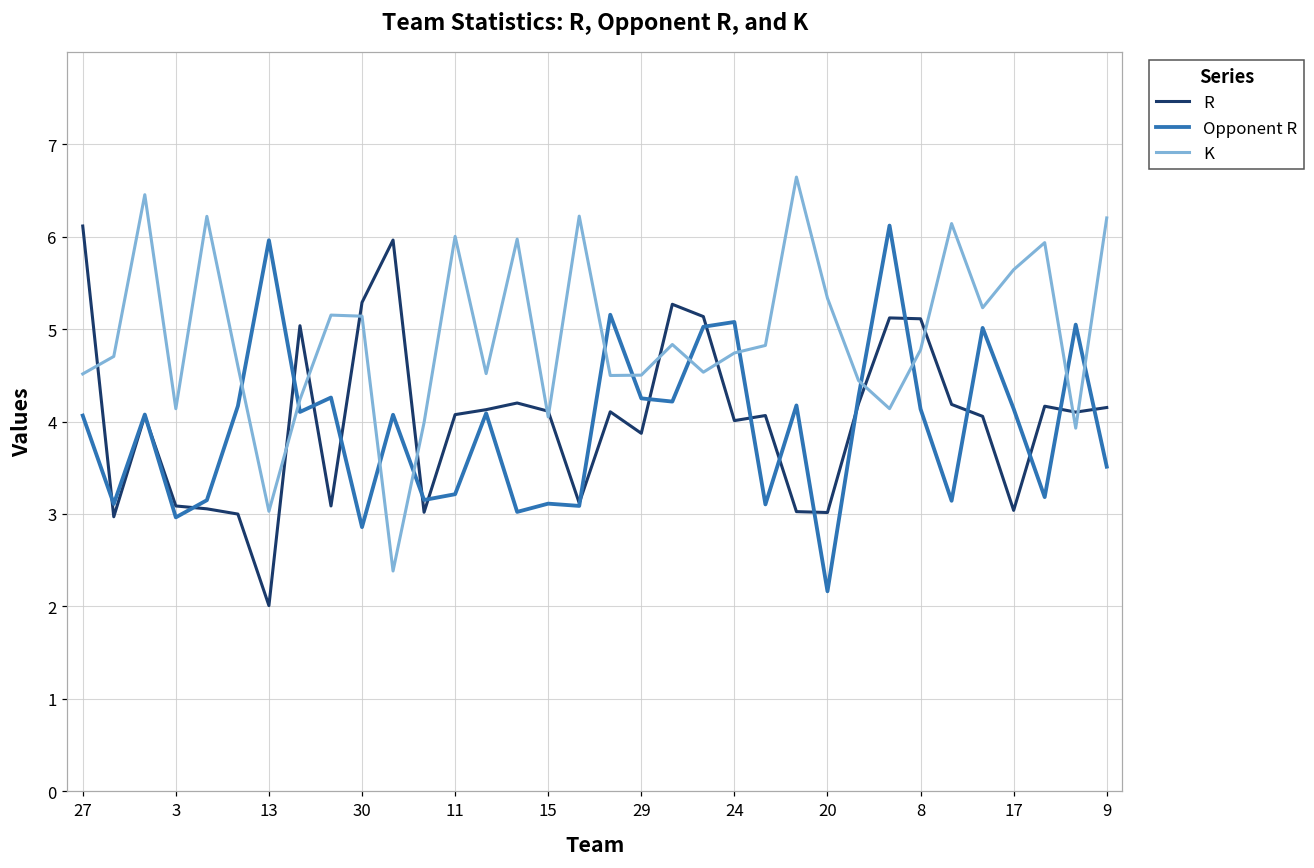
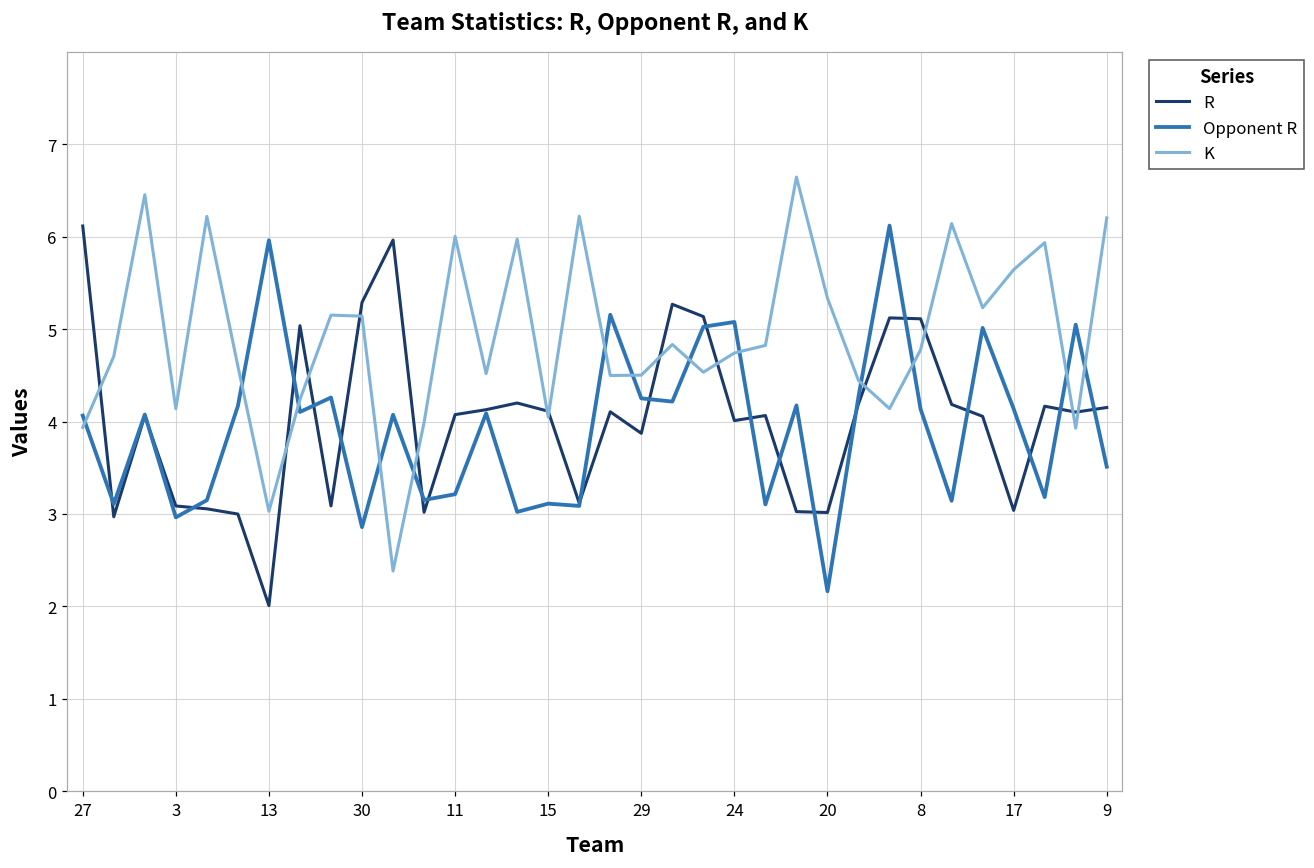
  {
    "R": {
      "27": 6.1,
      "3": 3.1,
      "30": 5.3,
      "15": 4.1,
      "24": 4.0,
      "9": 4.2
    },
    "Opponent R": {
      "27": 4.1,
      "3": 3.0,
      "30": 2.9,
      "15": 3.1,
      "24": 5.1,
      "9": 3.5
    },
    "K": {
-     "27": 4.5,
+     "27": 3.9,
      "3": 4.1,
      "30": 5.1,
      "15": 4.0,
      "24": 4.7,
      "9": 6.2
    }
  }
